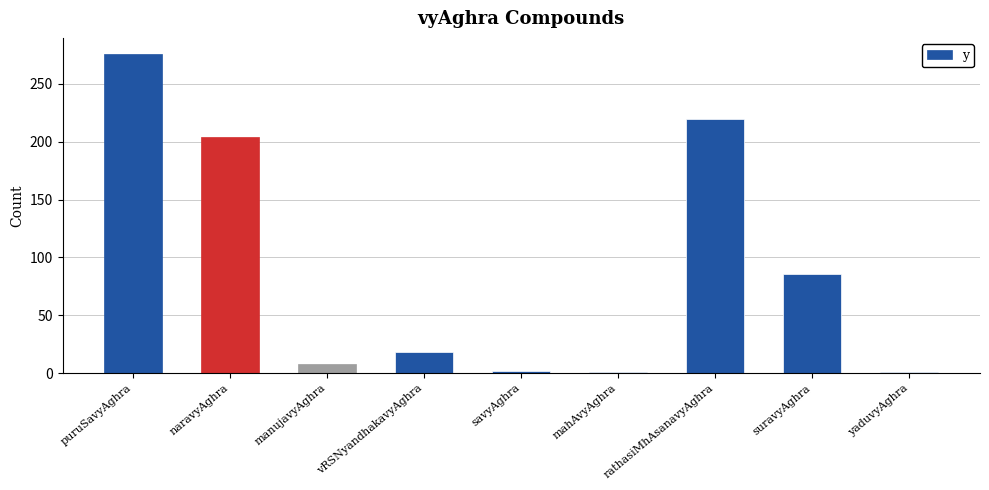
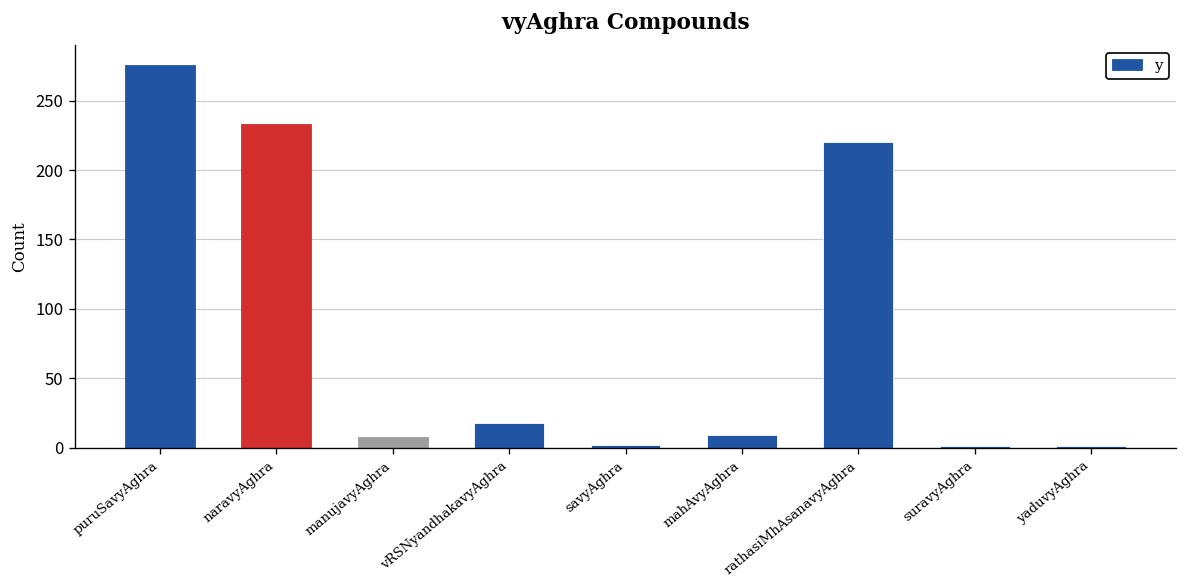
  {
    "puruSavyAghra": 276,
-   "naravyAghra": 204,
+   "naravyAghra": 233,
    "manujavyAghra": 8,
    "vRSNyandhakavyAghra": 18,
-   "mahAvyAghra": 1,
+   "mahAvyAghra": 9,
    "rathasiMhAsanavyAghra": 220,
-   "suravyAghra": 86
+   "suravyAghra": 1
  }
